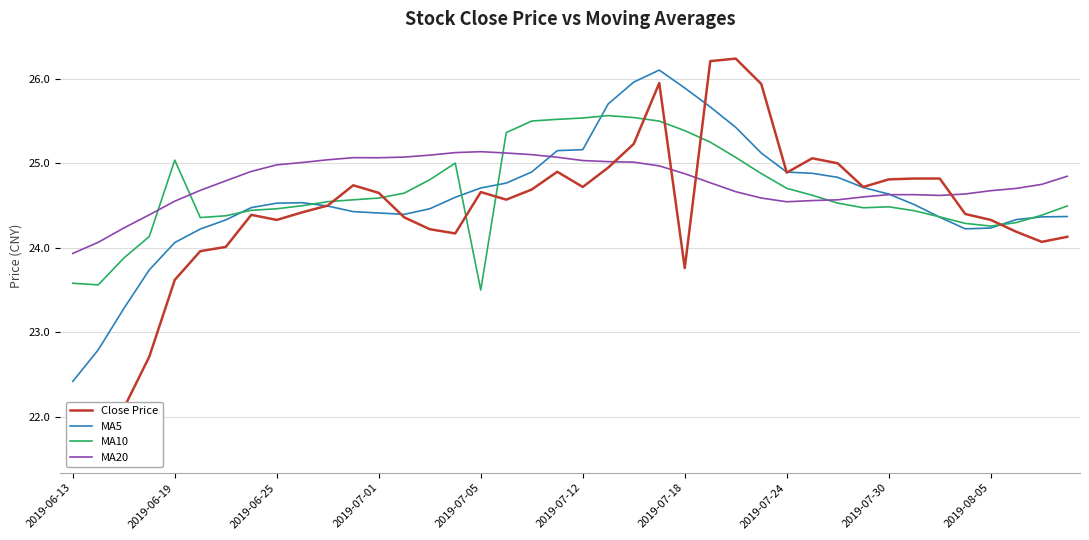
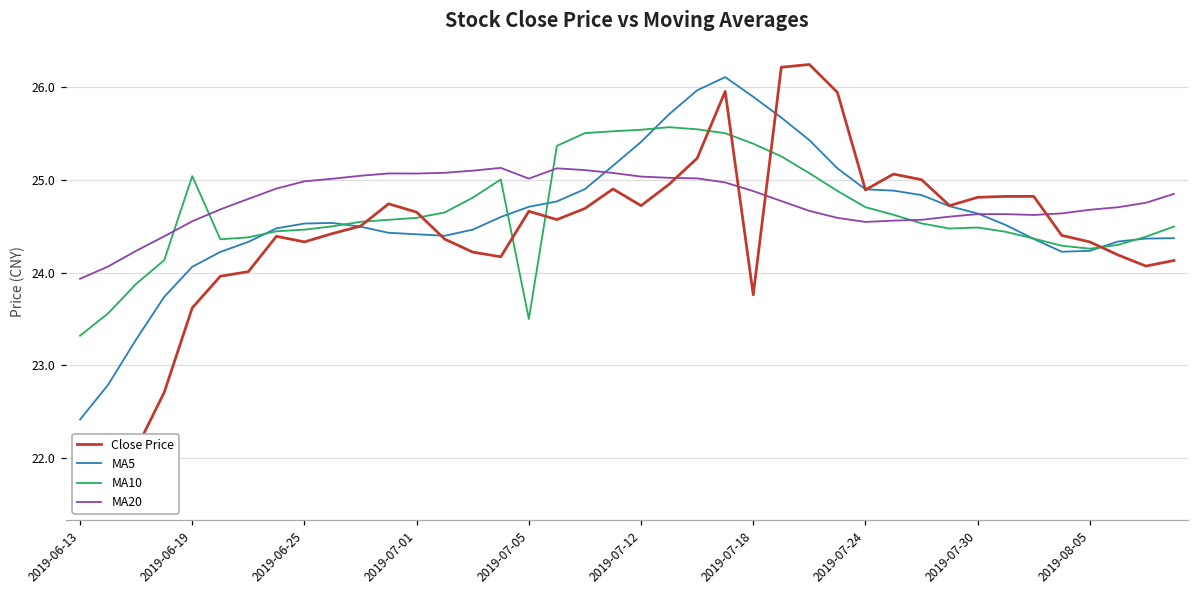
  {
    "Close Price": {
      "2019-06-19": 23.6,
      "2019-06-25": 24.3,
      "2019-07-01": 24.7,
      "2019-07-05": 24.7,
      "2019-07-12": 24.7,
      "2019-07-18": 23.8,
      "2019-07-30": 24.8,
      "2019-08-05": 24.3
    },
    "MA5": {
      "2019-06-13": 22.4,
      "2019-06-19": 24.1,
      "2019-06-25": 24.5,
      "2019-07-01": 24.4,
      "2019-07-05": 24.7,
-     "2019-07-12": 25.2,
+     "2019-07-12": 25.4,
      "2019-07-18": 25.9
    },
    "MA10": {
-     "2019-06-13": 23.6,
+     "2019-06-13": 23.3,
      "2019-06-19": 25.0,
      "2019-06-25": 24.5,
      "2019-07-01": 24.6,
      "2019-07-05": 23.5,
      "2019-07-12": 25.5,
      "2019-07-18": 25.4,
      "2019-07-24": 24.7,
      "2019-07-30": 24.5
    },
    "MA20": {
      "2019-06-13": 23.9,
      "2019-06-19": 24.6,
      "2019-06-25": 25.0,
      "2019-07-01": 25.1,
-     "2019-07-05": 25.1,
+     "2019-07-05": 25.0,
      "2019-07-12": 25.0,
      "2019-07-18": 24.9,
      "2019-07-24": 24.5,
      "2019-08-05": 24.7
    }
  }
